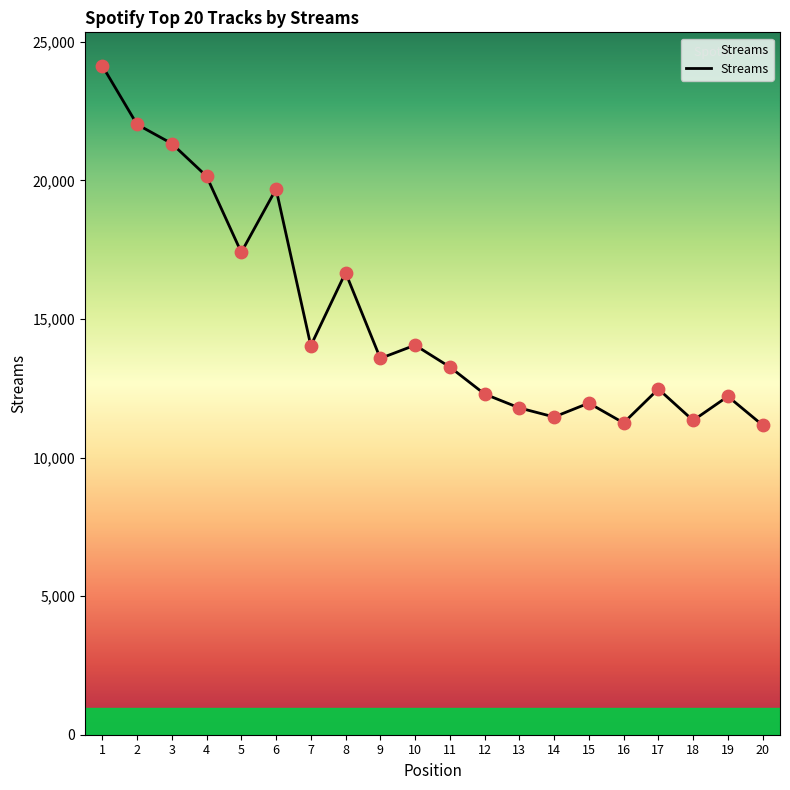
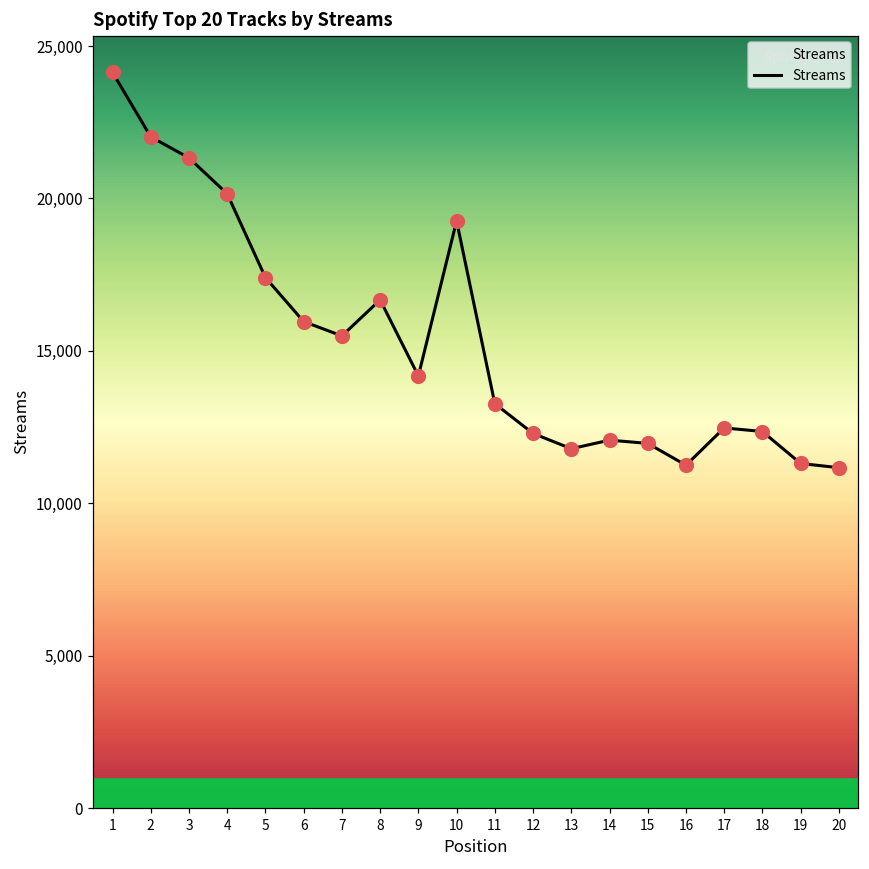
  {
    "1": "24,100",
    "2": "22,000",
    "3": "21,300",
    "4": "20,200",
    "5": "17,400",
-   "6": "19,700",
-   "7": "14,000",
+   "6": "16,000",
+   "7": "15,500",
    "8": "16,700",
-   "9": "13,600",
-   "10": "14,100",
+   "9": "14,200",
+   "10": "19,300",
    "11": "13,300",
    "12": "12,300",
    "13": "11,800",
-   "14": "11,500",
+   "14": "12,100",
    "15": "12,000",
    "16": "11,300",
    "17": "12,500",
-   "18": "11,300",
-   "19": "12,200",
+   "18": "12,400",
+   "19": "11,300",
    "20": "11,200"
  }
